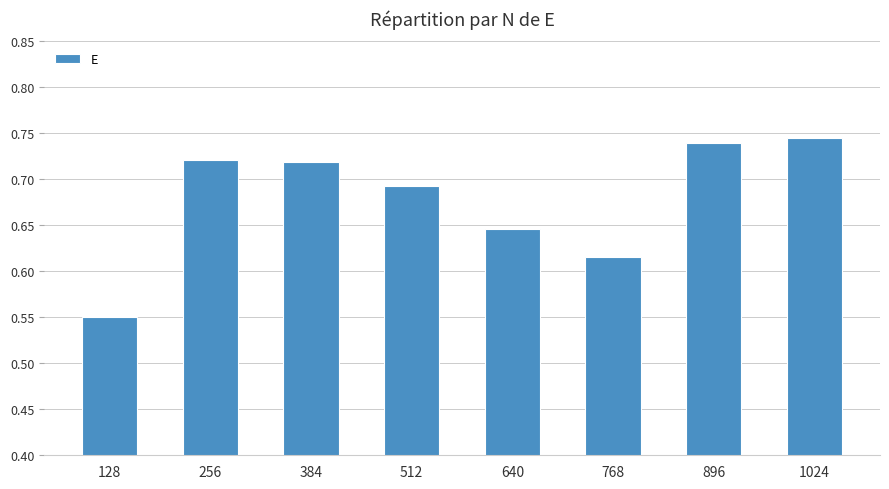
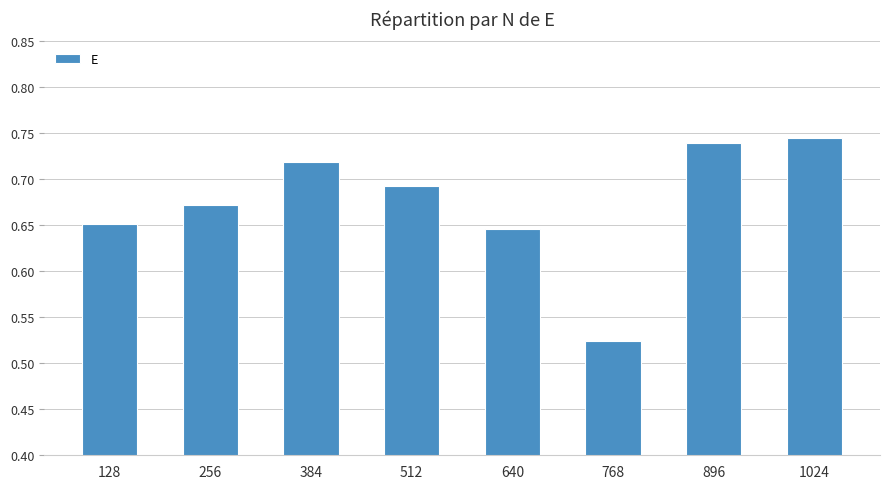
  {
-   "128": 0.55,
-   "256": 0.72,
+   "128": 0.65,
+   "256": 0.67,
    "384": 0.72,
    "512": 0.69,
    "640": 0.65,
-   "768": 0.62,
+   "768": 0.52,
    "896": 0.74,
    "1024": 0.74
  }
